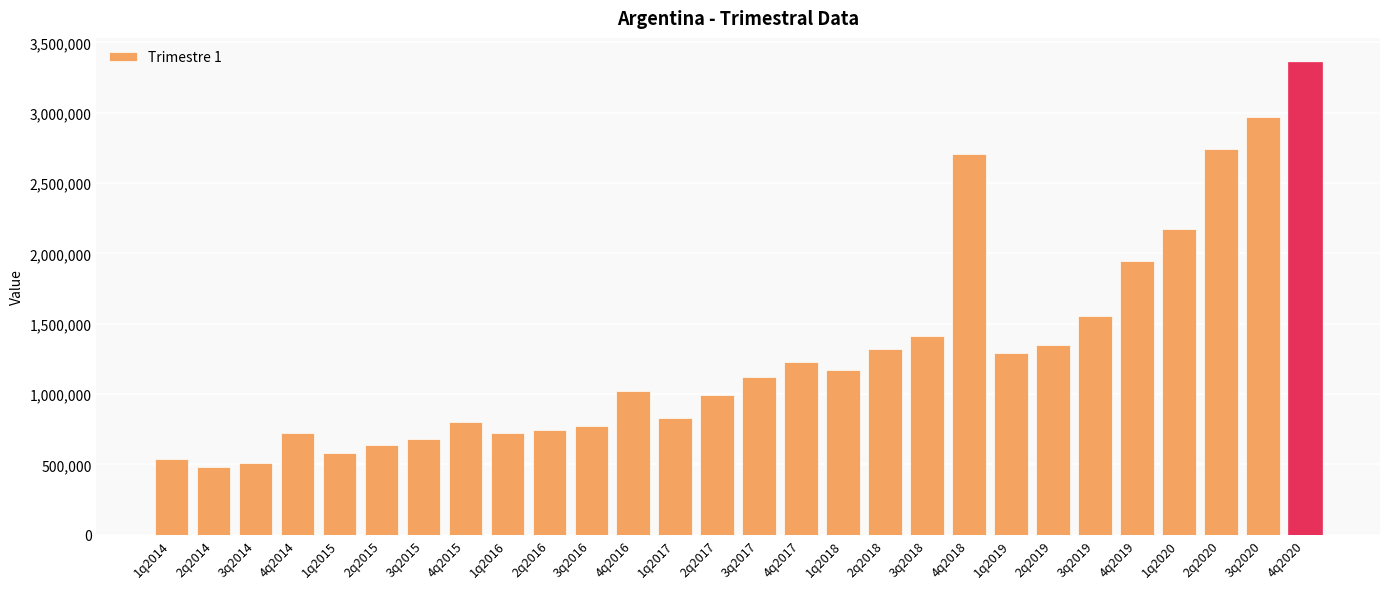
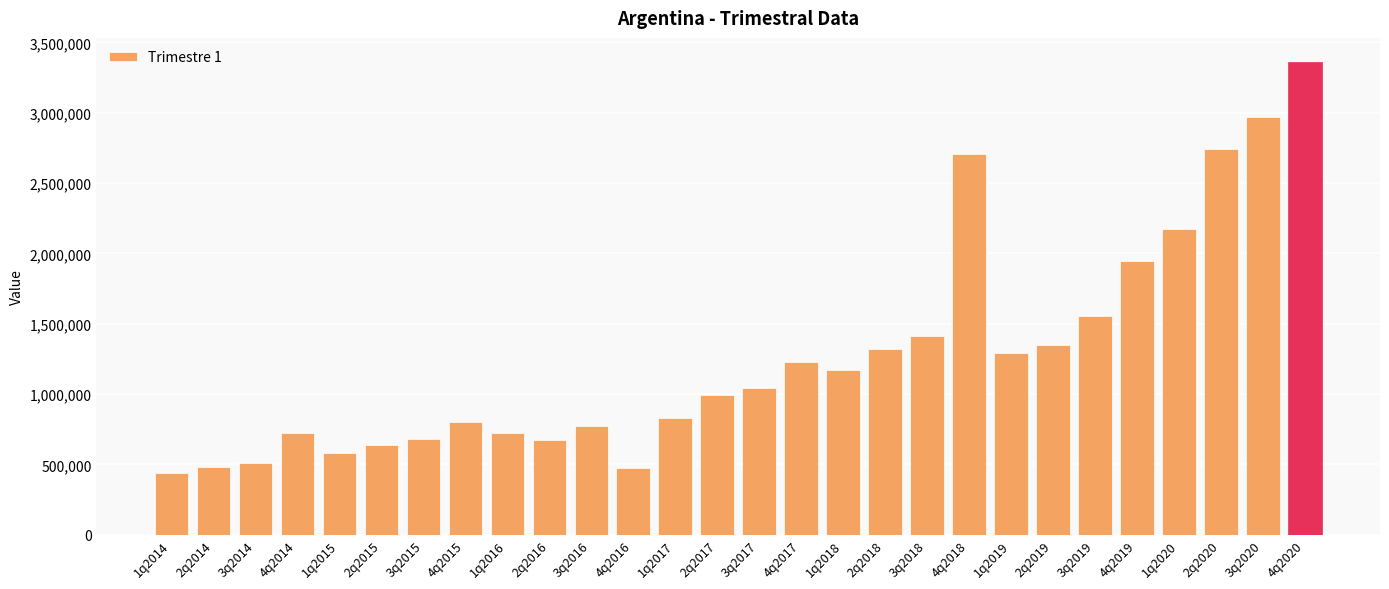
  {
-   "1q2014": "540,000",
+   "1q2014": "440,000",
    "2q2014": "480,000",
    "3q2014": "510,000",
    "4q2014": "720,000",
    "1q2015": "580,000",
    "2q2015": "640,000",
    "3q2015": "680,000",
    "4q2015": "800,000",
    "1q2016": "720,000",
-   "2q2016": "750,000",
+   "2q2016": "670,000",
    "3q2016": "770,000",
-   "4q2016": "1,020,000",
+   "4q2016": "480,000",
    "1q2017": "830,000",
    "2q2017": "990,000",
-   "3q2017": "1,120,000",
+   "3q2017": "1,040,000",
    "4q2017": "1,230,000",
    "1q2018": "1,170,000",
    "2q2018": "1,320,000",
    "3q2018": "1,410,000",
    "4q2018": "2,700,000",
    "1q2019": "1,290,000",
    "2q2019": "1,350,000",
    "3q2019": "1,550,000",
    "4q2019": "1,940,000",
    "1q2020": "2,170,000",
    "2q2020": "2,740,000",
    "3q2020": "2,970,000",
    "4q2020": "3,360,000"
  }
